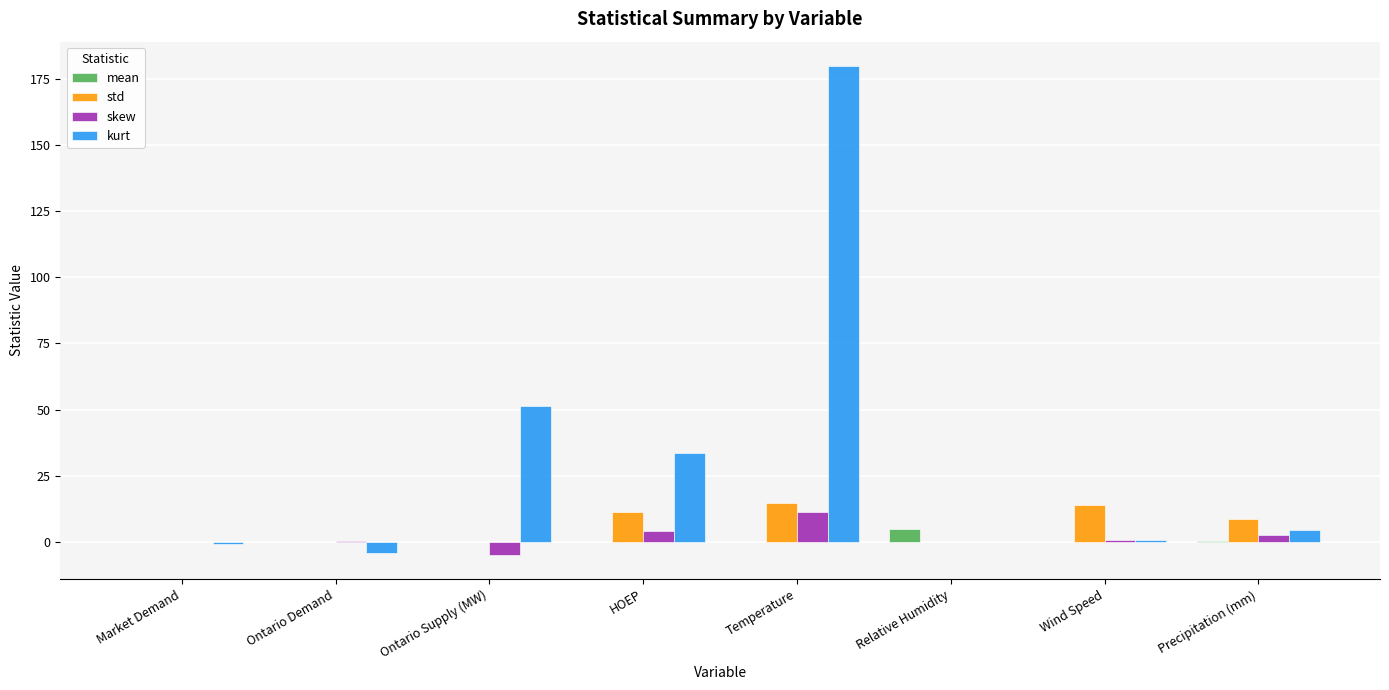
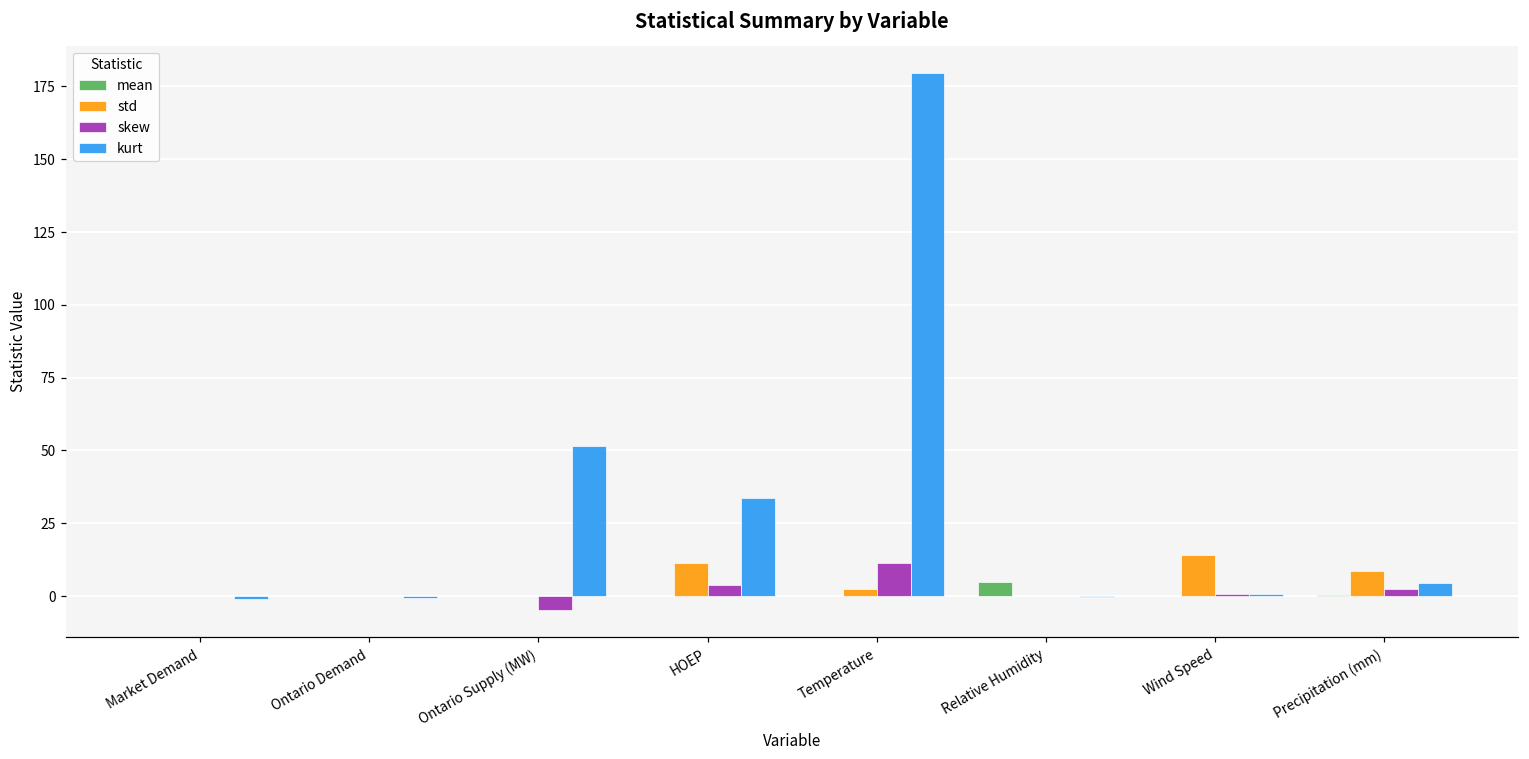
  {
    "mean": {
      "Relative Humidity": 5
    },
    "std": {
      "HOEP": 11,
-     "Temperature": 15,
+     "Temperature": 3,
      "Wind Speed": 14,
      "Precipitation (mm)": 9
    },
    "skew": {
      "Ontario Supply (MW)": -5,
      "HOEP": 4,
      "Temperature": 11,
      "Precipitation (mm)": 2
    },
    "kurt": {
-     "Ontario Demand": -4,
+     "Ontario Demand": -1,
      "Ontario Supply (MW)": 51,
      "HOEP": 34,
      "Temperature": 180,
      "Precipitation (mm)": 4
    }
  }
